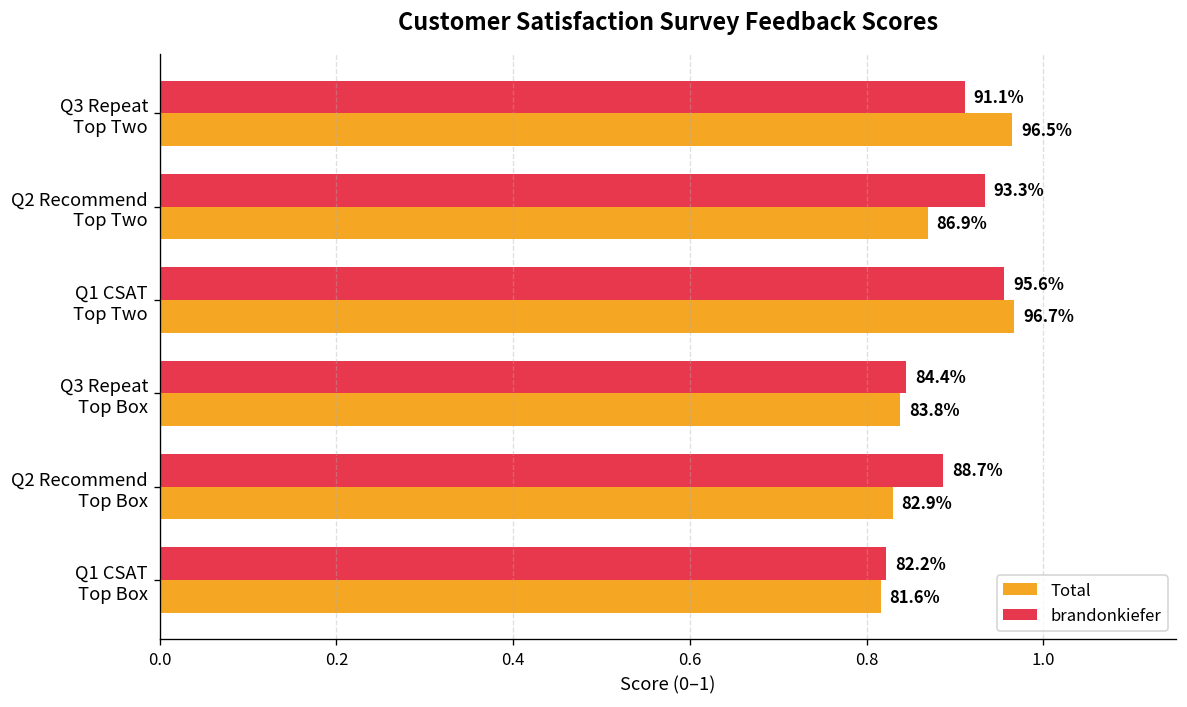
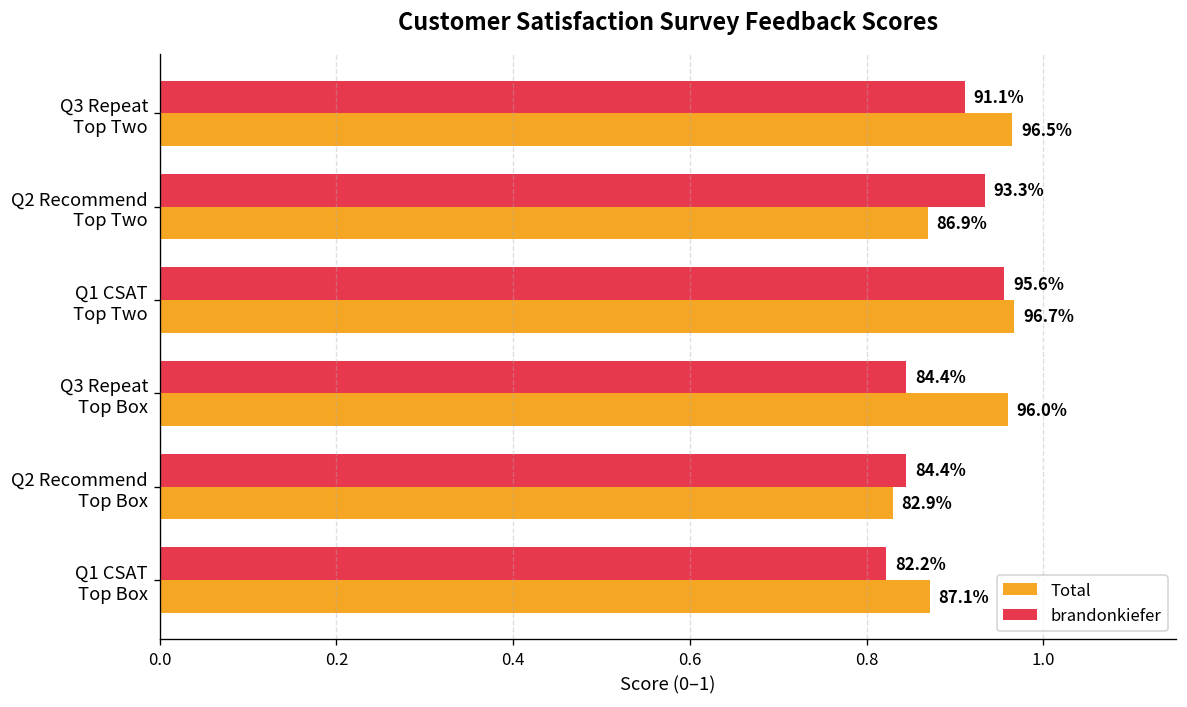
  {
    "Total": {
      "Q3 Repeat Top Two": "96.5%",
      "Q2 Recommend Top Two": "86.9%",
      "Q1 CSAT Top Two": "96.7%",
-     "Q3 Repeat Top Box": "83.8%",
+     "Q3 Repeat Top Box": "96.0%",
      "Q2 Recommend Top Box": "82.9%",
-     "Q1 CSAT Top Box": "81.6%"
+     "Q1 CSAT Top Box": "87.1%"
    },
    "brandonkiefer": {
      "Q3 Repeat Top Two": "91.1%",
      "Q2 Recommend Top Two": "93.3%",
      "Q1 CSAT Top Two": "95.6%",
      "Q3 Repeat Top Box": "84.4%",
-     "Q2 Recommend Top Box": "88.7%",
+     "Q2 Recommend Top Box": "84.4%",
      "Q1 CSAT Top Box": "82.2%"
    }
  }
